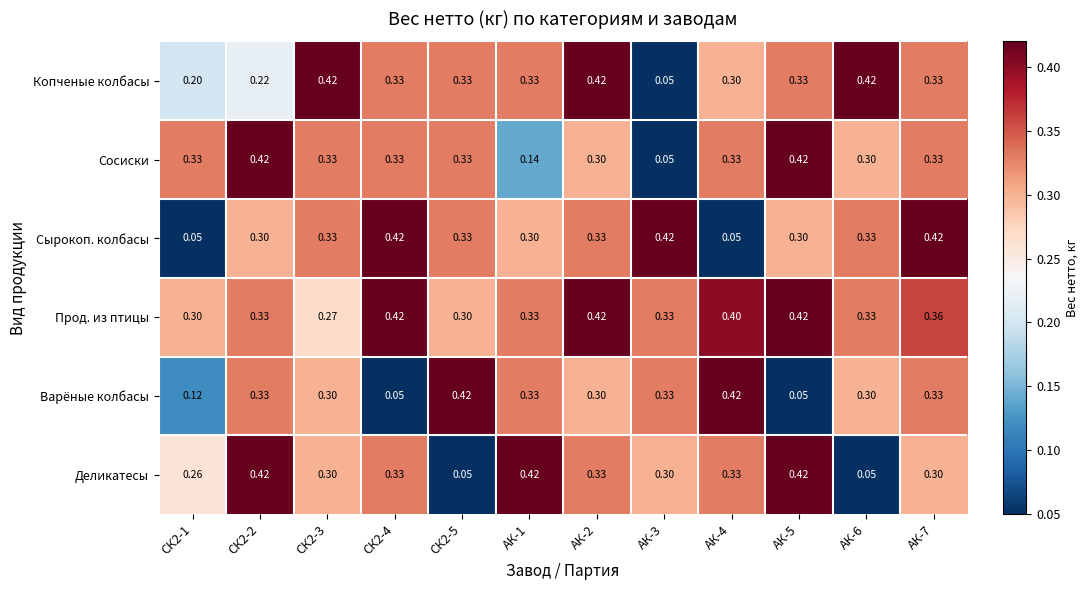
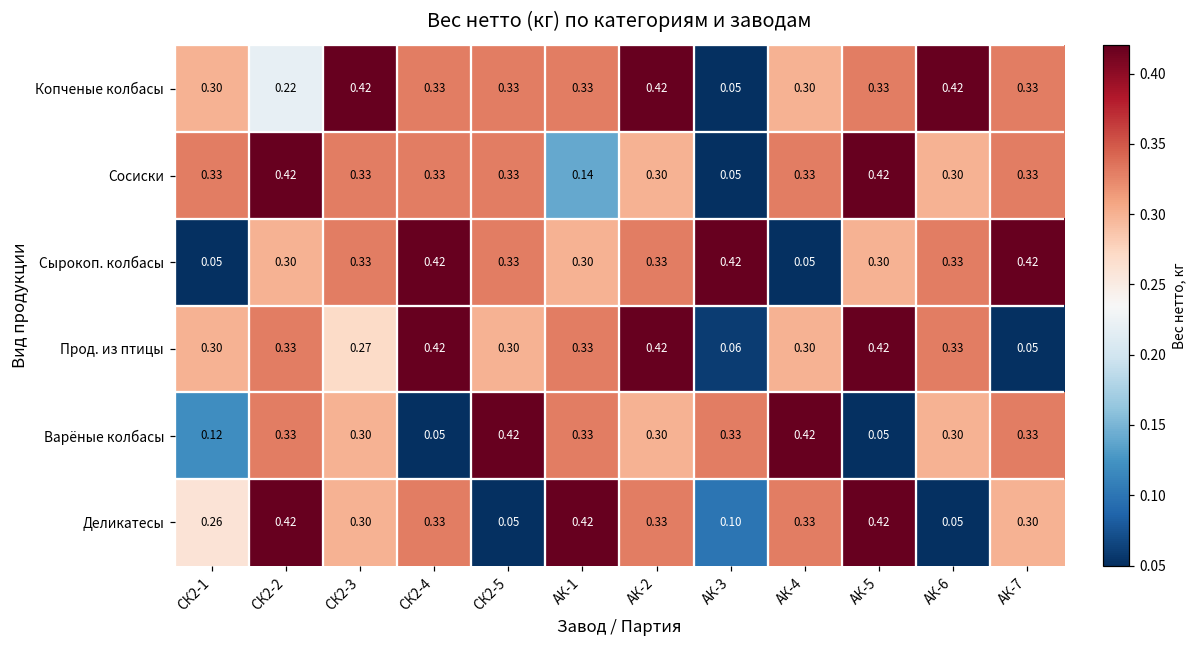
  {
    "Копченые колбасы": {
-     "СК2-1": 0.20,
+     "СК2-1": 0.30,
      "СК2-2": 0.22,
      "СК2-3": 0.42,
      "СК2-4": 0.33,
      "СК2-5": 0.33,
      "АК-1": 0.33,
      "АК-2": 0.42,
      "АК-3": 0.05,
      "АК-4": 0.30,
      "АК-5": 0.33,
      "АК-6": 0.42,
      "АК-7": 0.33
    },
    "Сосиски": {
      "СК2-1": 0.33,
      "СК2-2": 0.42,
      "СК2-3": 0.33,
      "СК2-4": 0.33,
      "СК2-5": 0.33,
      "АК-1": 0.14,
      "АК-2": 0.30,
      "АК-3": 0.05,
      "АК-4": 0.33,
      "АК-5": 0.42,
      "АК-6": 0.30,
      "АК-7": 0.33
    },
    "Сырокоп. колбасы": {
      "СК2-1": 0.05,
      "СК2-2": 0.30,
      "СК2-3": 0.33,
      "СК2-4": 0.42,
      "СК2-5": 0.33,
      "АК-1": 0.30,
      "АК-2": 0.33,
      "АК-3": 0.42,
      "АК-4": 0.05,
      "АК-5": 0.30,
      "АК-6": 0.33,
      "АК-7": 0.42
    },
    "Прод. из птицы": {
      "СК2-1": 0.30,
      "СК2-2": 0.33,
      "СК2-3": 0.27,
      "СК2-4": 0.42,
      "СК2-5": 0.30,
      "АК-1": 0.33,
      "АК-2": 0.42,
-     "АК-3": 0.33,
-     "АК-4": 0.40,
+     "АК-3": 0.06,
+     "АК-4": 0.30,
      "АК-5": 0.42,
      "АК-6": 0.33,
-     "АК-7": 0.36
+     "АК-7": 0.05
    },
    "Варёные колбасы": {
      "СК2-1": 0.12,
      "СК2-2": 0.33,
      "СК2-3": 0.30,
      "СК2-4": 0.05,
      "СК2-5": 0.42,
      "АК-1": 0.33,
      "АК-2": 0.30,
      "АК-3": 0.33,
      "АК-4": 0.42,
      "АК-5": 0.05,
      "АК-6": 0.30,
      "АК-7": 0.33
    },
    "Деликатесы": {
      "СК2-1": 0.26,
      "СК2-2": 0.42,
      "СК2-3": 0.30,
      "СК2-4": 0.33,
      "СК2-5": 0.05,
      "АК-1": 0.42,
      "АК-2": 0.33,
-     "АК-3": 0.30,
+     "АК-3": 0.10,
      "АК-4": 0.33,
      "АК-5": 0.42,
      "АК-6": 0.05,
      "АК-7": 0.30
    }
  }
